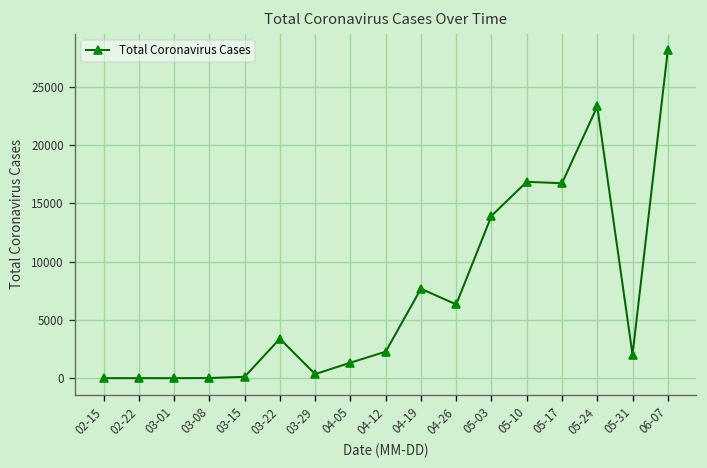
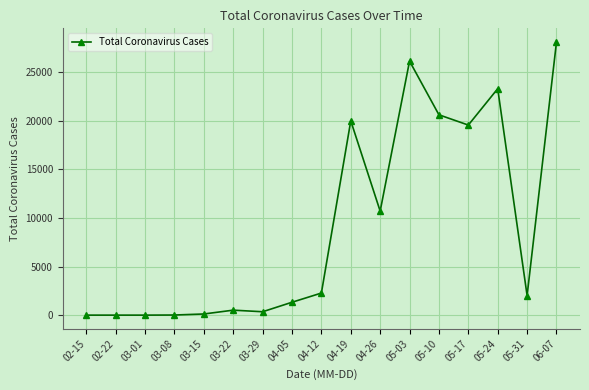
  {
    "02-15": 0,
    "02-22": 0,
    "03-01": 0,
    "03-08": 0,
    "03-15": 0,
-   "03-22": 3000,
+   "03-22": 1000,
    "03-29": 0,
    "04-05": 1000,
    "04-12": 2000,
-   "04-19": 8000,
-   "04-26": 6000,
-   "05-03": 14000,
-   "05-10": 17000,
-   "05-17": 17000,
+   "04-19": 20000,
+   "04-26": 11000,
+   "05-03": 26000,
+   "05-10": 21000,
+   "05-17": 20000,
    "05-24": 23000,
    "05-31": 2000,
    "06-07": 28000
  }
